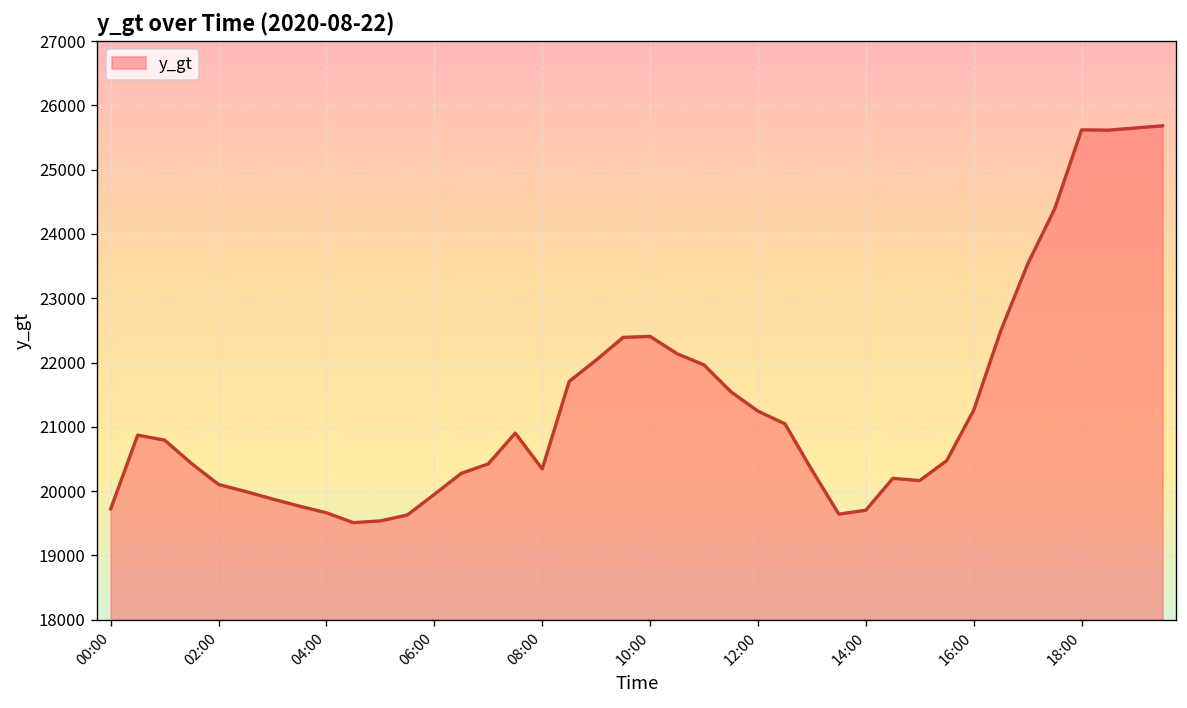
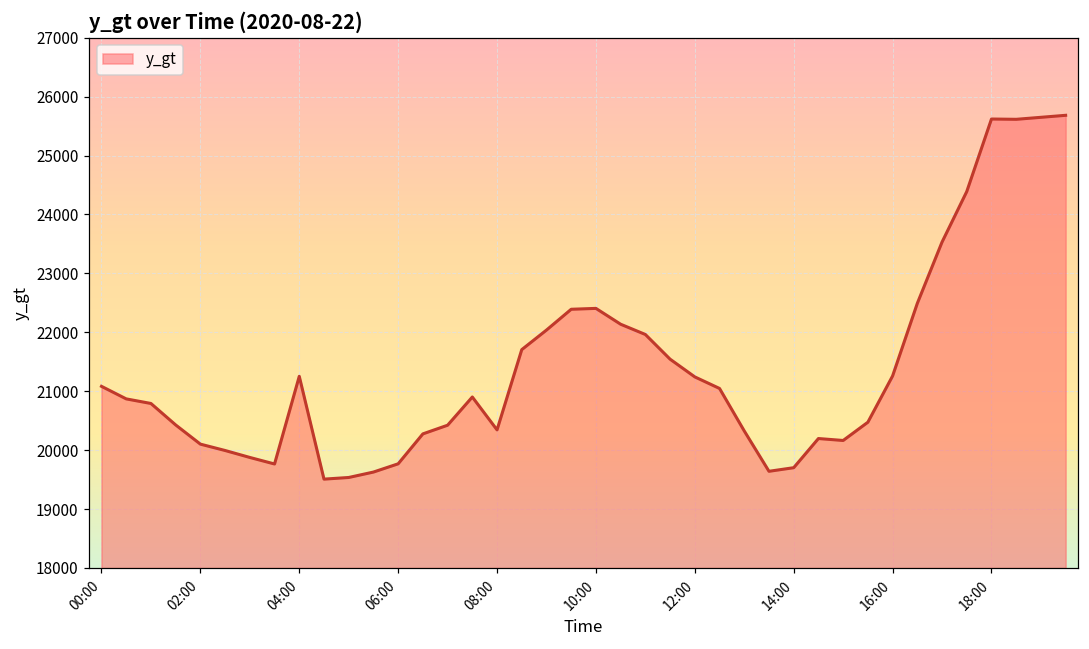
  {
-   "00:00": 19700,
+   "00:00": 21100,
    "02:00": 20100,
-   "04:00": 19700,
-   "06:00": 19900,
+   "04:00": 21300,
+   "06:00": 19800,
    "08:00": 20300,
    "10:00": 22400,
    "12:00": 21200,
    "14:00": 19700,
    "16:00": 21300,
    "18:00": 25600
  }
